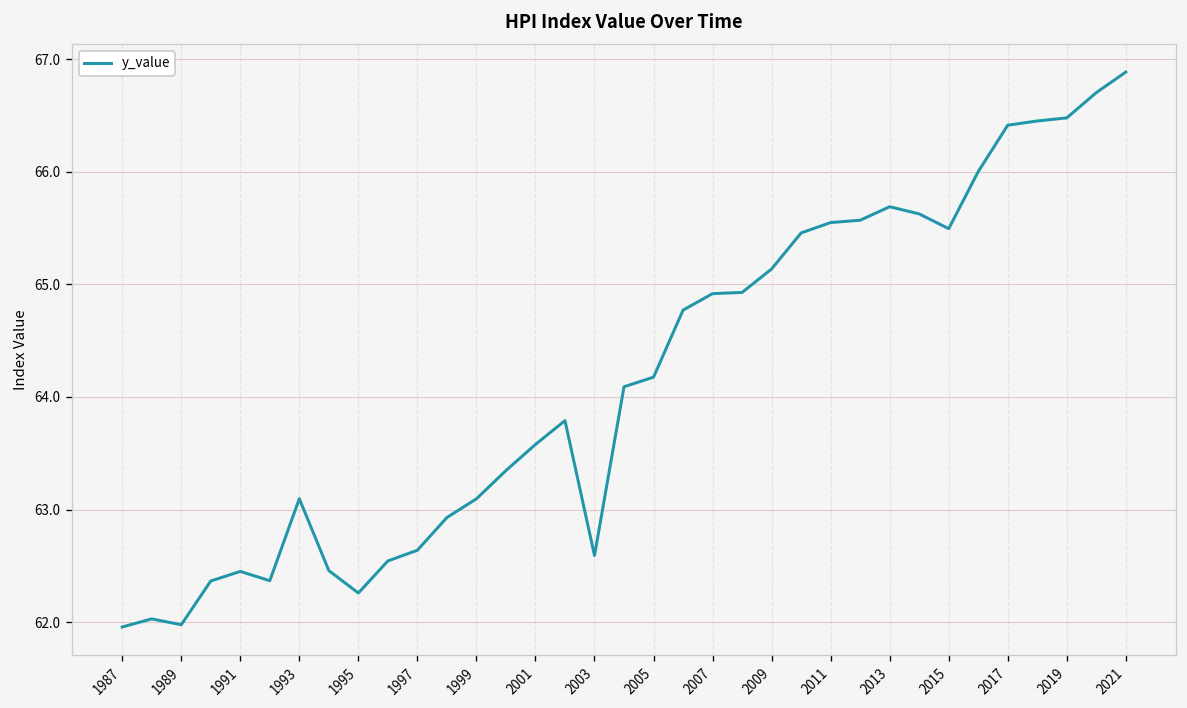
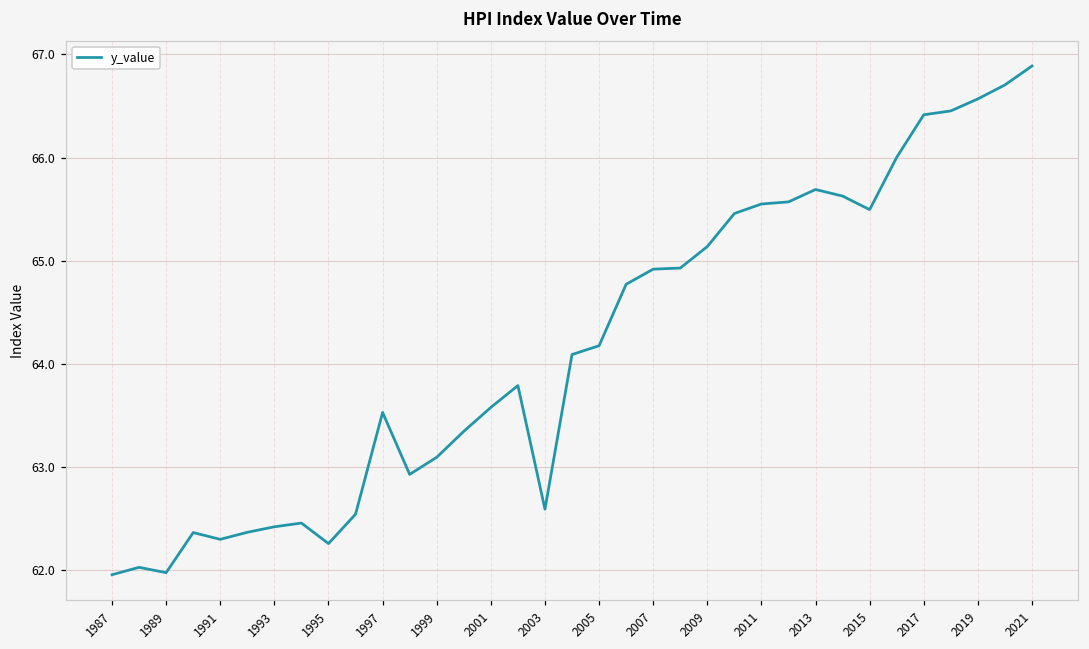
  {
    "1987": 62.0,
    "1989": 62.0,
-   "1991": 62.5,
-   "1993": 63.1,
+   "1991": 62.3,
+   "1993": 62.4,
    "1995": 62.3,
-   "1997": 62.6,
+   "1997": 63.5,
    "1999": 63.1,
    "2001": 63.6,
    "2003": 62.6,
    "2005": 64.2,
    "2007": 64.9,
    "2009": 65.1,
    "2011": 65.5,
    "2013": 65.7,
    "2015": 65.5,
    "2017": 66.4,
-   "2019": 66.5,
+   "2019": 66.6,
    "2021": 66.9
  }
